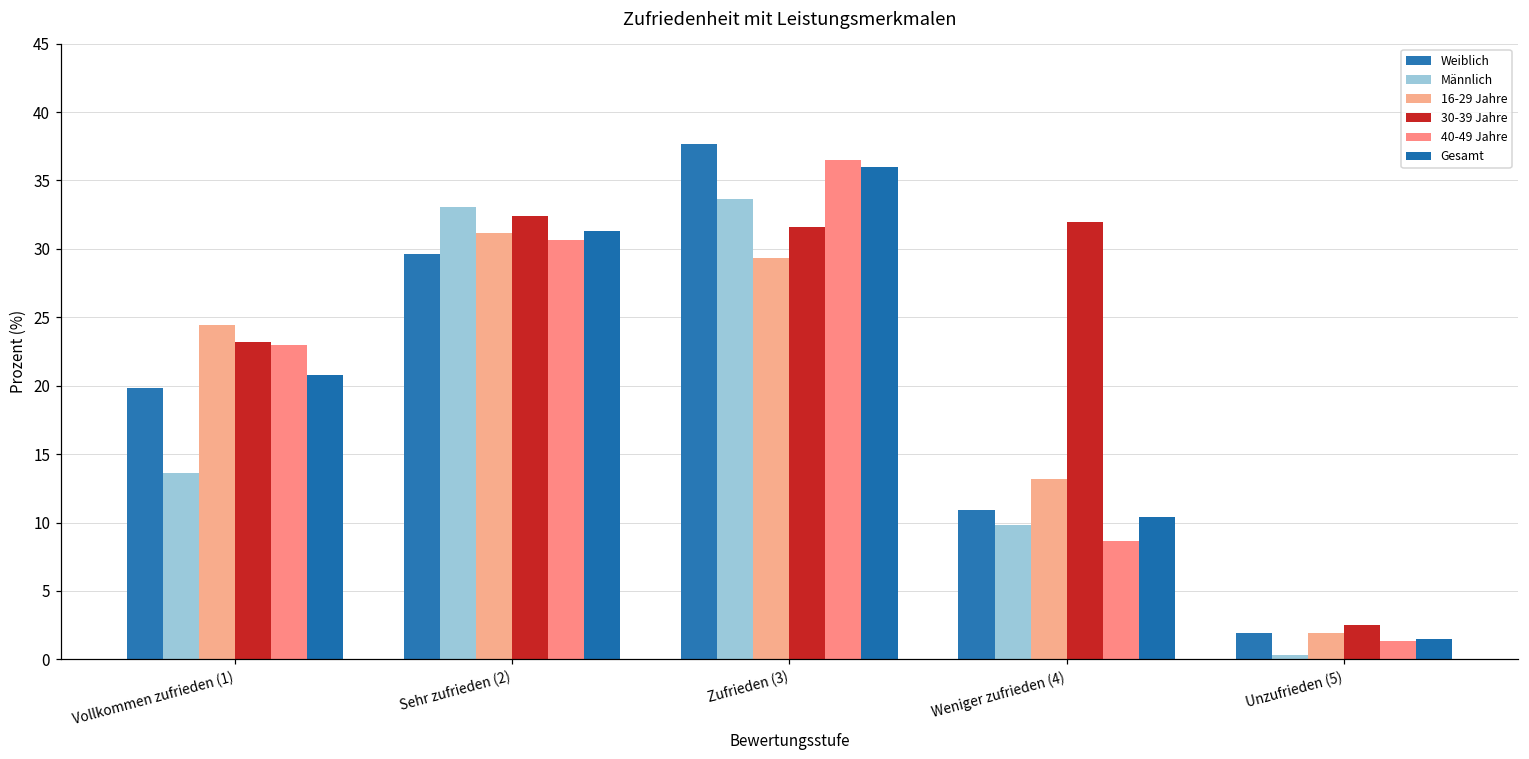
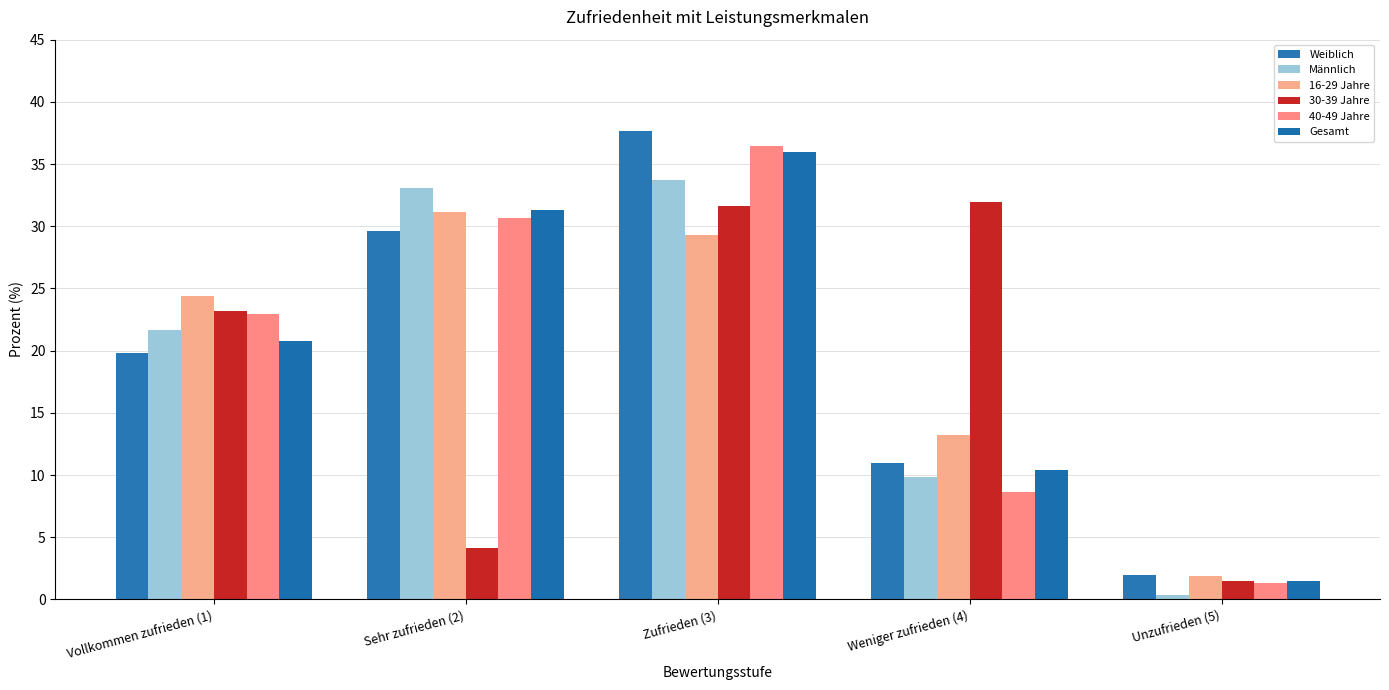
  {
    "Männlich": {
-     "Vollkommen zufrieden (1)": 13.6,
+     "Vollkommen zufrieden (1)": 21.6,
      "Sehr zufrieden (2)": 33.1,
      "Zufrieden (3)": 33.7,
      "Weniger zufrieden (4)": 9.8,
      "Unzufrieden (5)": 0.3
    },
    "30-39 Jahre": {
      "Vollkommen zufrieden (1)": 23.2,
-     "Sehr zufrieden (2)": 32.4,
+     "Sehr zufrieden (2)": 4.2,
      "Zufrieden (3)": 31.6,
      "Weniger zufrieden (4)": 32.0,
-     "Unzufrieden (5)": 2.5
+     "Unzufrieden (5)": 1.5
    }
  }
